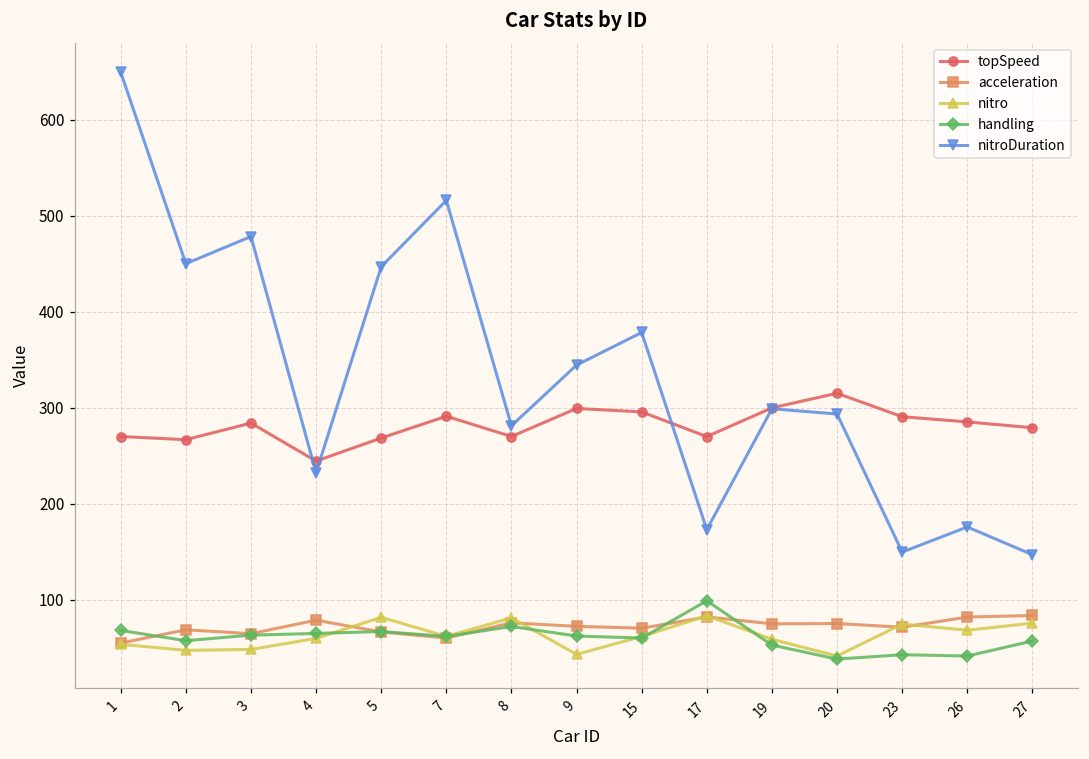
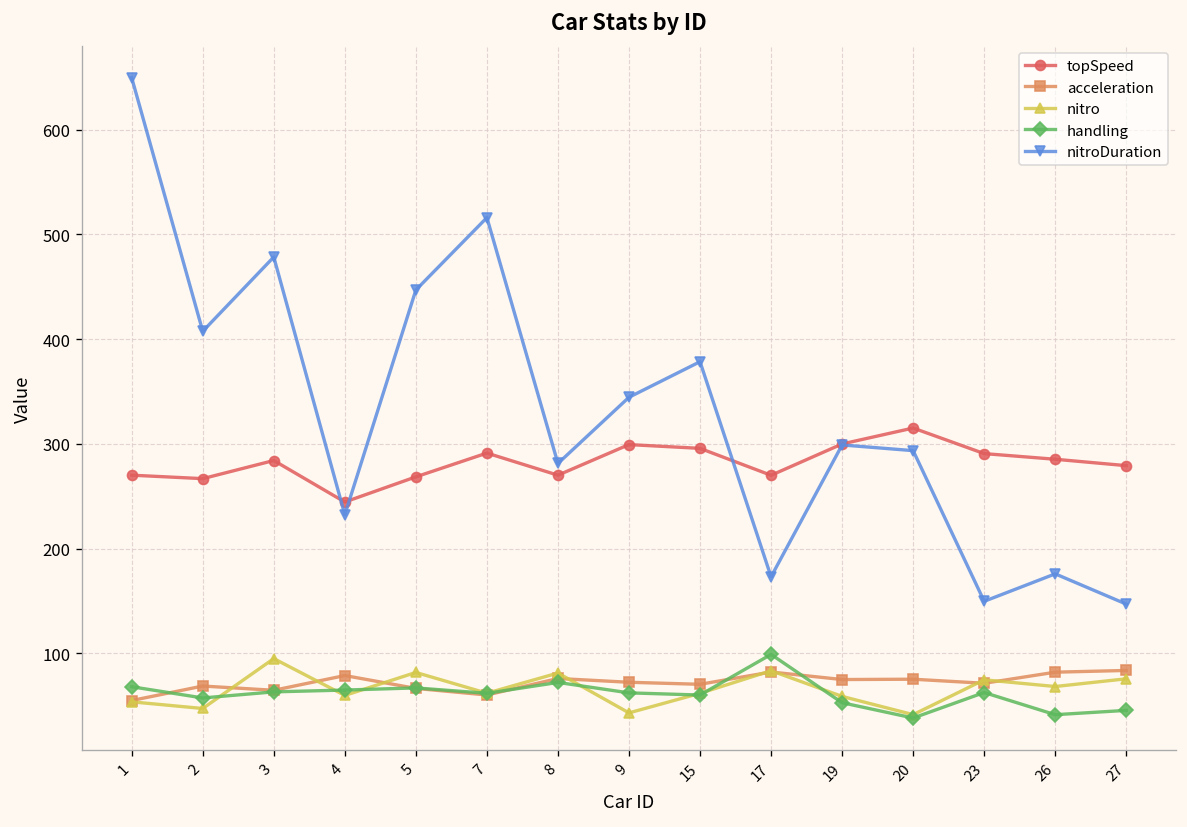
  {
    "nitro": {
      "2": 50,
-     "3": 50,
+     "3": 100,
      "4": 60,
      "5": 80,
      "8": 80,
      "9": 40,
      "19": 60,
      "20": 40,
      "23": 70,
      "26": 70,
      "27": 80
    },
    "handling": {
      "1": 70,
      "2": 60,
      "4": 70,
      "8": 70,
      "9": 60,
      "17": 100,
      "19": 50,
      "20": 40,
-     "23": 40,
+     "23": 60,
      "26": 40,
-     "27": 60
+     "27": 50
    },
    "nitroDuration": {
      "1": 650,
-     "2": 450,
+     "2": 410,
      "3": 480,
      "4": 230,
      "5": 450,
      "7": 520,
      "8": 280,
      "9": 340,
      "15": 380,
      "17": 170,
      "20": 290,
      "23": 150,
      "26": 180,
      "27": 150
    }
  }
